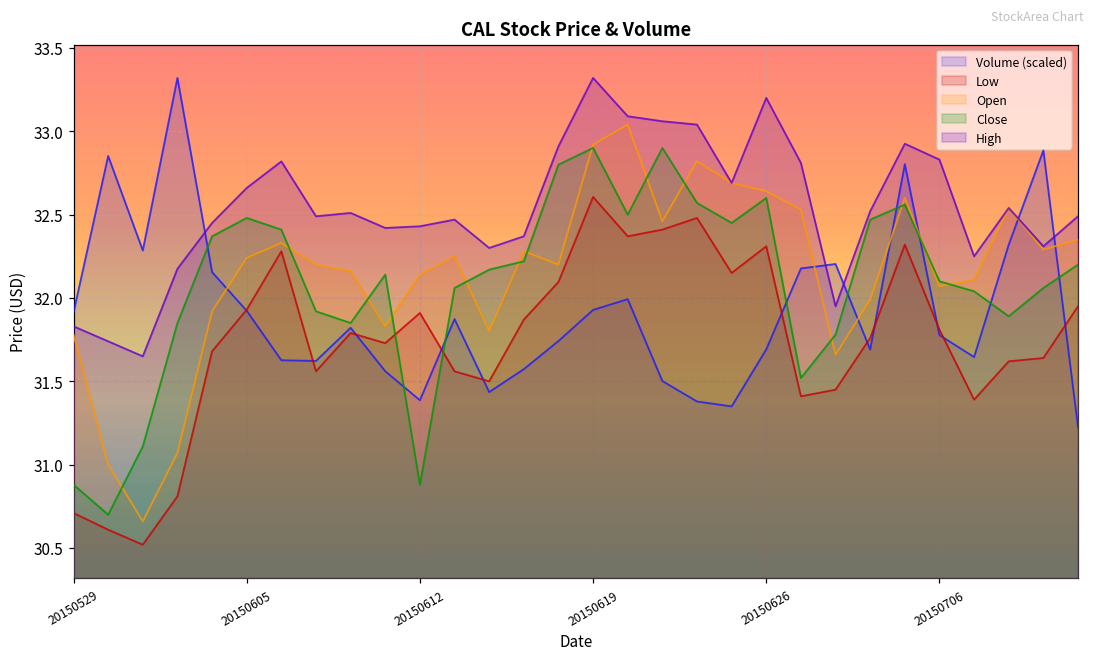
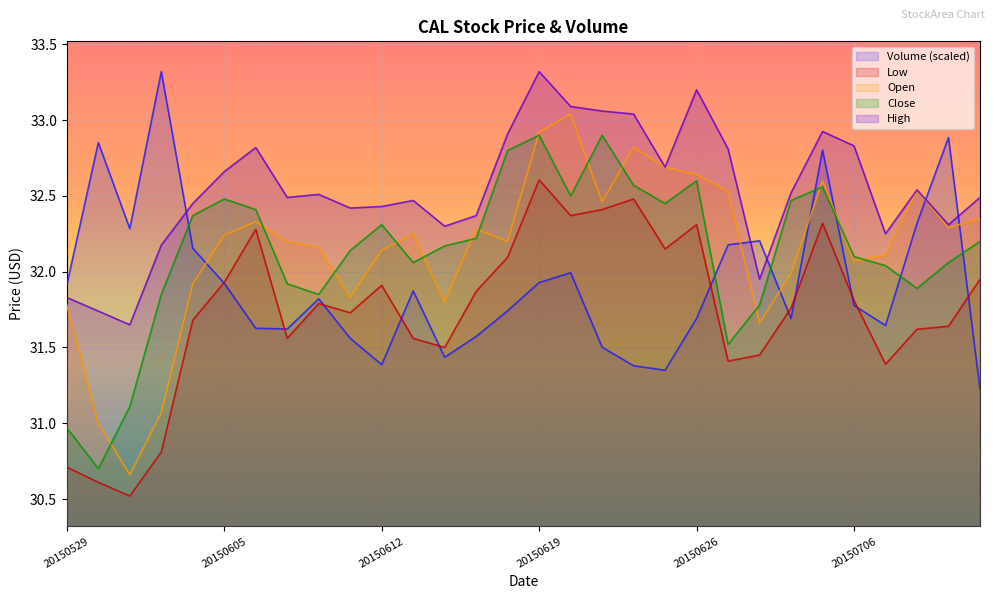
  {
    "Close": {
-     "20150529": 30.88,
+     "20150529": 30.97,
      "20150605": 32.48,
-     "20150612": 30.88,
+     "20150612": 32.31,
      "20150619": 32.90,
      "20150626": 32.60,
      "20150706": 32.10
    }
  }
